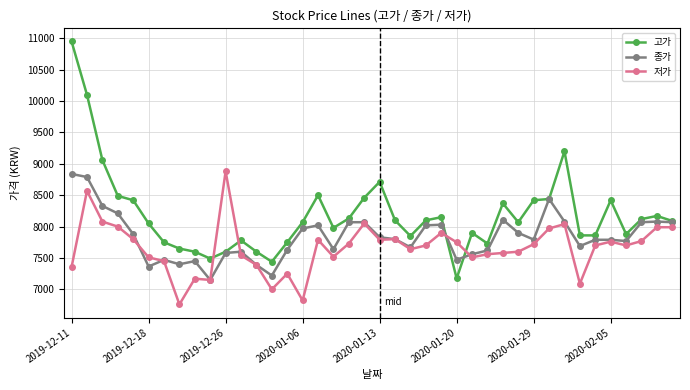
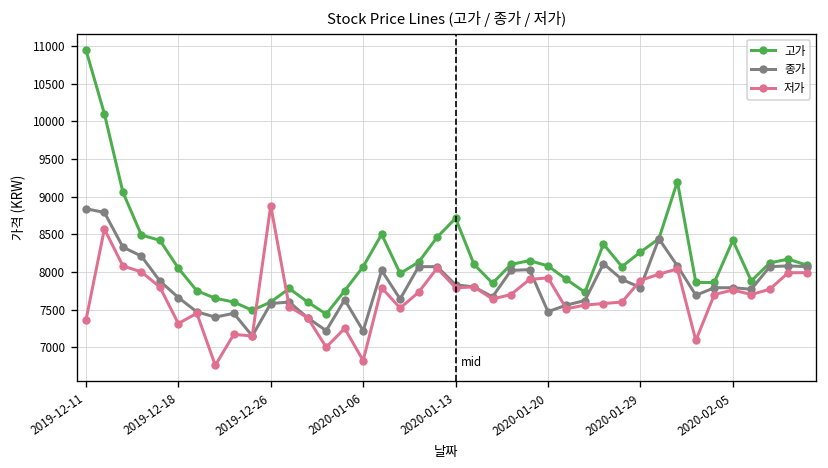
  {
    "고가": {
      "2019-12-11": 11000,
      "2019-12-18": 8100,
      "2020-01-06": 8100,
      "2020-01-13": 8700,
-     "2020-01-20": 7200,
-     "2020-01-29": 8400,
+     "2020-01-20": 8100,
+     "2020-01-29": 8300,
      "2020-02-05": 8400
    },
    "종가": {
      "2019-12-11": 8800,
-     "2019-12-18": 7400,
-     "2020-01-06": 8000,
+     "2019-12-18": 7700,
+     "2020-01-06": 7200,
      "2020-01-20": 7500,
      "2020-01-29": 7800
    },
    "저가": {
      "2019-12-11": 7400,
-     "2019-12-18": 7500,
+     "2019-12-18": 7300,
      "2019-12-26": 8900,
      "2020-01-06": 6800,
-     "2020-01-20": 7800,
-     "2020-01-29": 7700
+     "2020-01-20": 7900,
+     "2020-01-29": 7900
    }
  }
